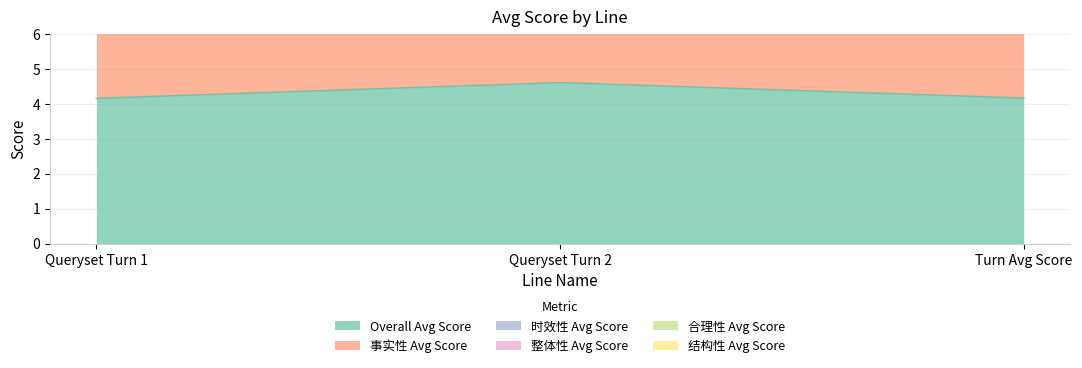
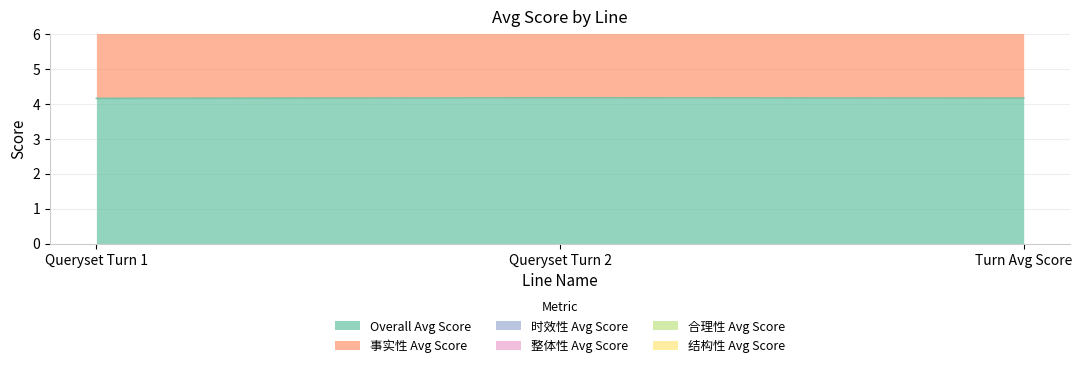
  {
    "Overall Avg Score": {
      "Queryset Turn 1": 4.2,
-     "Queryset Turn 2": 4.6,
+     "Queryset Turn 2": 4.2,
      "Turn Avg Score": 4.2
    }
  }
